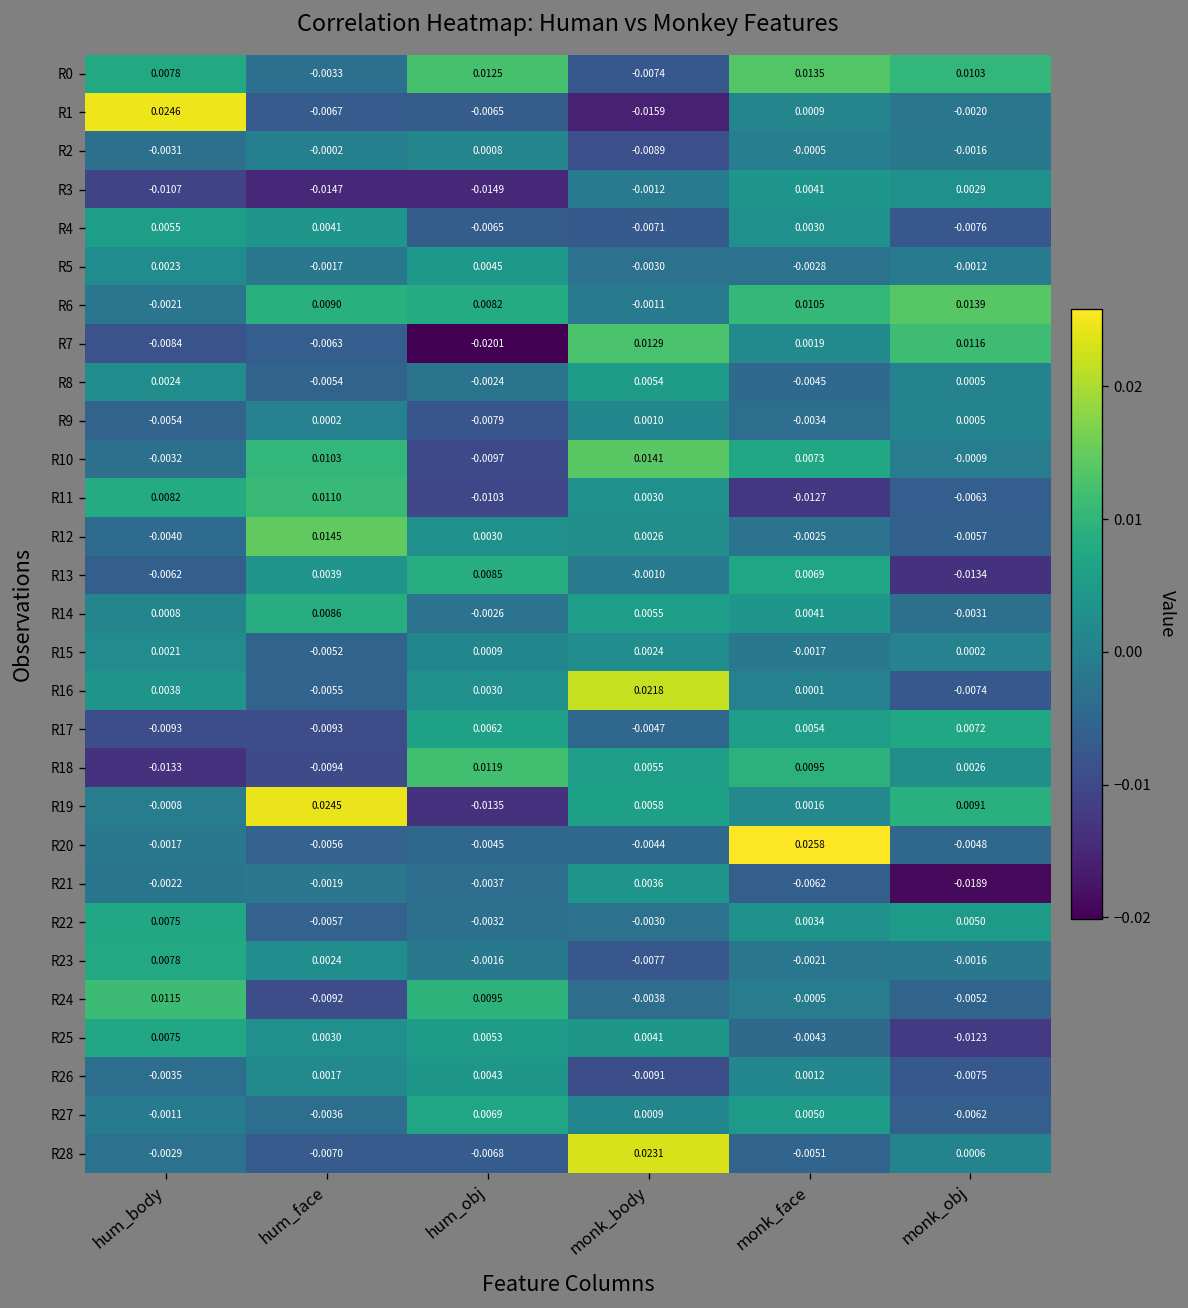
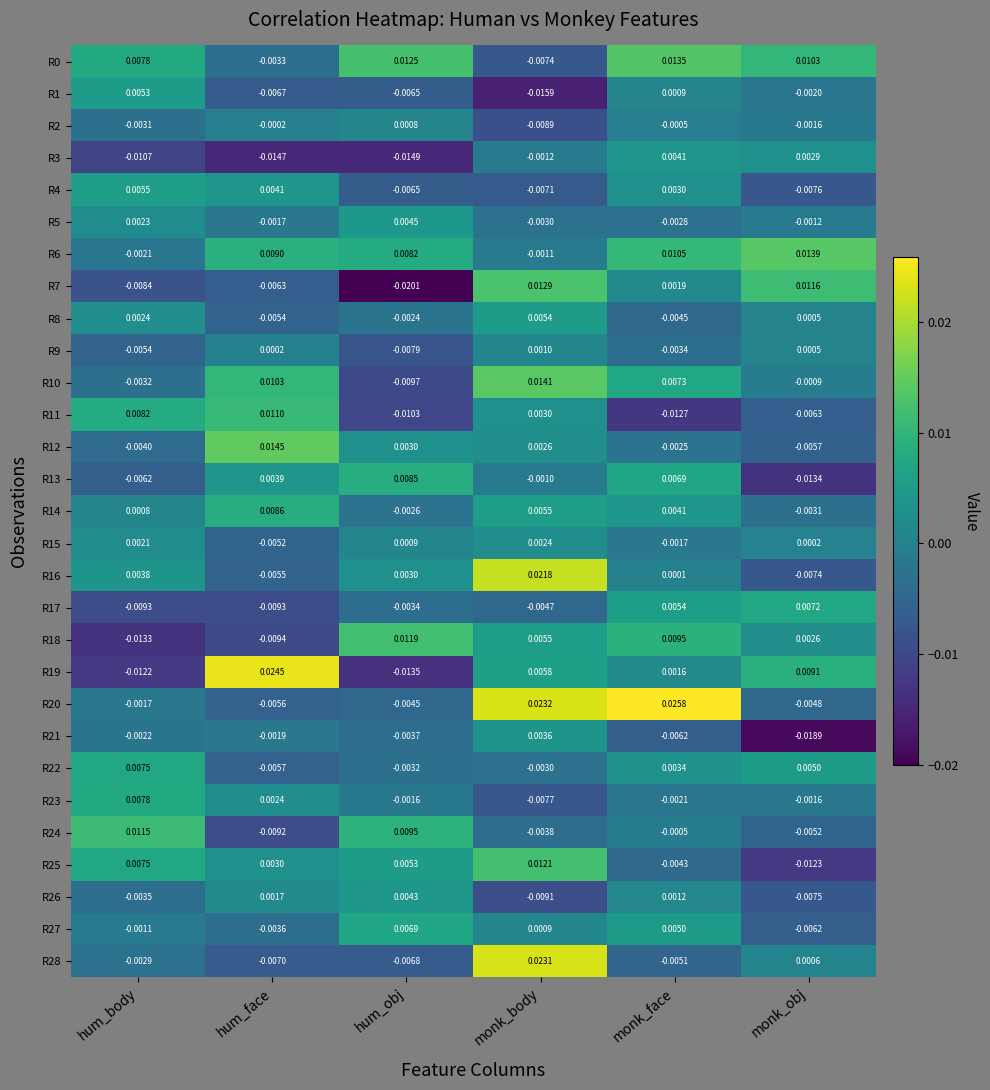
  {
    "R0": {
      "hum_body": 0.0078,
      "hum_face": -0.0033,
      "hum_obj": 0.0125,
      "monk_body": -0.0074,
      "monk_face": 0.0135,
      "monk_obj": 0.0103
    },
    "R1": {
-     "hum_body": 0.0246,
+     "hum_body": 0.0053,
      "hum_face": -0.0067,
      "hum_obj": -0.0065,
      "monk_body": -0.0159,
      "monk_face": 0.0009,
      "monk_obj": -0.0020
    },
    "R2": {
      "hum_body": -0.0031,
      "hum_face": -0.0002,
      "hum_obj": 0.0008,
      "monk_body": -0.0089,
      "monk_face": -0.0005,
      "monk_obj": -0.0016
    },
    "R3": {
      "hum_body": -0.0107,
      "hum_face": -0.0147,
      "hum_obj": -0.0149,
      "monk_body": -0.0012,
      "monk_face": 0.0041,
      "monk_obj": 0.0029
    },
    "R4": {
      "hum_body": 0.0055,
      "hum_face": 0.0041,
      "hum_obj": -0.0065,
      "monk_body": -0.0071,
      "monk_face": 0.0030,
      "monk_obj": -0.0076
    },
    "R5": {
      "hum_body": 0.0023,
      "hum_face": -0.0017,
      "hum_obj": 0.0045,
      "monk_body": -0.0030,
      "monk_face": -0.0028,
      "monk_obj": -0.0012
    },
    "R6": {
      "hum_body": -0.0021,
      "hum_face": 0.0090,
      "hum_obj": 0.0082,
      "monk_body": -0.0011,
      "monk_face": 0.0105,
      "monk_obj": 0.0139
    },
    "R7": {
      "hum_body": -0.0084,
      "hum_face": -0.0063,
      "hum_obj": -0.0201,
      "monk_body": 0.0129,
      "monk_face": 0.0019,
      "monk_obj": 0.0116
    },
    "R8": {
      "hum_body": 0.0024,
      "hum_face": -0.0054,
      "hum_obj": -0.0024,
      "monk_body": 0.0054,
      "monk_face": -0.0045,
      "monk_obj": 0.0005
    },
    "R9": {
      "hum_body": -0.0054,
      "hum_face": 0.0002,
      "hum_obj": -0.0079,
      "monk_body": 0.0010,
      "monk_face": -0.0034,
      "monk_obj": 0.0005
    },
    "R10": {
      "hum_body": -0.0032,
      "hum_face": 0.0103,
      "hum_obj": -0.0097,
      "monk_body": 0.0141,
      "monk_face": 0.0073,
      "monk_obj": -0.0009
    },
    "R11": {
      "hum_body": 0.0082,
      "hum_face": 0.0110,
      "hum_obj": -0.0103,
      "monk_body": 0.0030,
      "monk_face": -0.0127,
      "monk_obj": -0.0063
    },
    "R12": {
      "hum_body": -0.0040,
      "hum_face": 0.0145,
      "hum_obj": 0.0030,
      "monk_body": 0.0026,
      "monk_face": -0.0025,
      "monk_obj": -0.0057
    },
    "R13": {
      "hum_body": -0.0062,
      "hum_face": 0.0039,
      "hum_obj": 0.0085,
      "monk_body": -0.0010,
      "monk_face": 0.0069,
      "monk_obj": -0.0134
    },
    "R14": {
      "hum_body": 0.0008,
      "hum_face": 0.0086,
      "hum_obj": -0.0026,
      "monk_body": 0.0055,
      "monk_face": 0.0041,
      "monk_obj": -0.0031
    },
    "R15": {
      "hum_body": 0.0021,
      "hum_face": -0.0052,
      "hum_obj": 0.0009,
      "monk_body": 0.0024,
      "monk_face": -0.0017,
      "monk_obj": 0.0002
    },
    "R16": {
      "hum_body": 0.0038,
      "hum_face": -0.0055,
      "hum_obj": 0.0030,
      "monk_body": 0.0218,
      "monk_face": 0.0001,
      "monk_obj": -0.0074
    },
    "R17": {
      "hum_body": -0.0093,
      "hum_face": -0.0093,
-     "hum_obj": 0.0062,
+     "hum_obj": -0.0034,
      "monk_body": -0.0047,
      "monk_face": 0.0054,
      "monk_obj": 0.0072
    },
    "R18": {
      "hum_body": -0.0133,
      "hum_face": -0.0094,
      "hum_obj": 0.0119,
      "monk_body": 0.0055,
      "monk_face": 0.0095,
      "monk_obj": 0.0026
    },
    "R19": {
-     "hum_body": -0.0008,
+     "hum_body": -0.0122,
      "hum_face": 0.0245,
      "hum_obj": -0.0135,
      "monk_body": 0.0058,
      "monk_face": 0.0016,
      "monk_obj": 0.0091
    },
    "R20": {
      "hum_body": -0.0017,
      "hum_face": -0.0056,
      "hum_obj": -0.0045,
-     "monk_body": -0.0044,
+     "monk_body": 0.0232,
      "monk_face": 0.0258,
      "monk_obj": -0.0048
    },
    "R21": {
      "hum_body": -0.0022,
      "hum_face": -0.0019,
      "hum_obj": -0.0037,
      "monk_body": 0.0036,
      "monk_face": -0.0062,
      "monk_obj": -0.0189
    },
    "R22": {
      "hum_body": 0.0075,
      "hum_face": -0.0057,
      "hum_obj": -0.0032,
      "monk_body": -0.0030,
      "monk_face": 0.0034,
      "monk_obj": 0.0050
    },
    "R23": {
      "hum_body": 0.0078,
      "hum_face": 0.0024,
      "hum_obj": -0.0016,
      "monk_body": -0.0077,
      "monk_face": -0.0021,
      "monk_obj": -0.0016
    },
    "R24": {
      "hum_body": 0.0115,
      "hum_face": -0.0092,
      "hum_obj": 0.0095,
      "monk_body": -0.0038,
      "monk_face": -0.0005,
      "monk_obj": -0.0052
    },
    "R25": {
      "hum_body": 0.0075,
      "hum_face": 0.0030,
      "hum_obj": 0.0053,
-     "monk_body": 0.0041,
+     "monk_body": 0.0121,
      "monk_face": -0.0043,
      "monk_obj": -0.0123
    },
    "R26": {
      "hum_body": -0.0035,
      "hum_face": 0.0017,
      "hum_obj": 0.0043,
      "monk_body": -0.0091,
      "monk_face": 0.0012,
      "monk_obj": -0.0075
    },
    "R27": {
      "hum_body": -0.0011,
      "hum_face": -0.0036,
      "hum_obj": 0.0069,
      "monk_body": 0.0009,
      "monk_face": 0.0050,
      "monk_obj": -0.0062
    },
    "R28": {
      "hum_body": -0.0029,
      "hum_face": -0.0070,
      "hum_obj": -0.0068,
      "monk_body": 0.0231,
      "monk_face": -0.0051,
      "monk_obj": 0.0006
    }
  }
